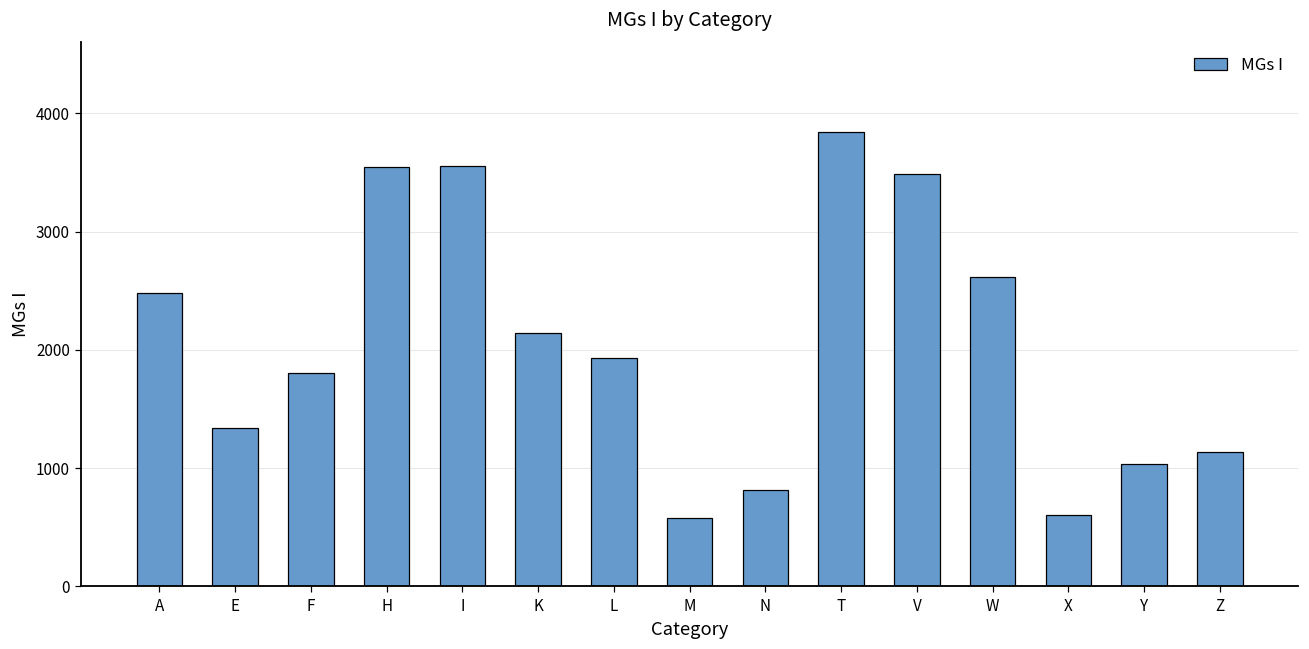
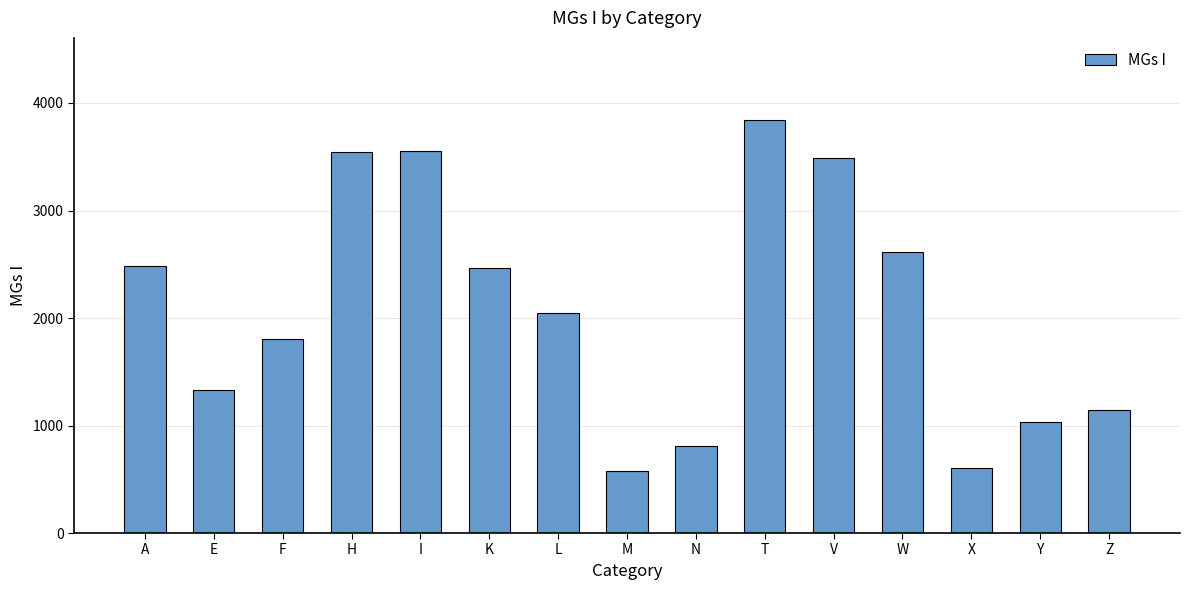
  {
    "A": 2480,
    "E": 1340,
    "F": 1800,
    "H": 3550,
    "I": 3560,
-   "K": 2140,
-   "L": 1930,
+   "K": 2470,
+   "L": 2050,
    "M": 570,
    "N": 810,
    "T": 3840,
    "V": 3480,
    "W": 2610,
    "X": 600,
    "Y": 1040,
    "Z": 1140
  }
